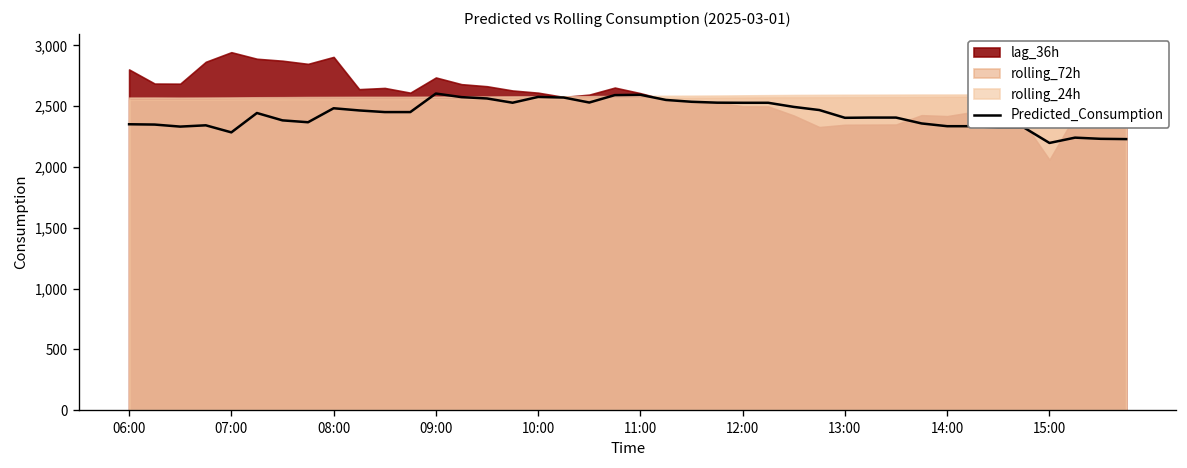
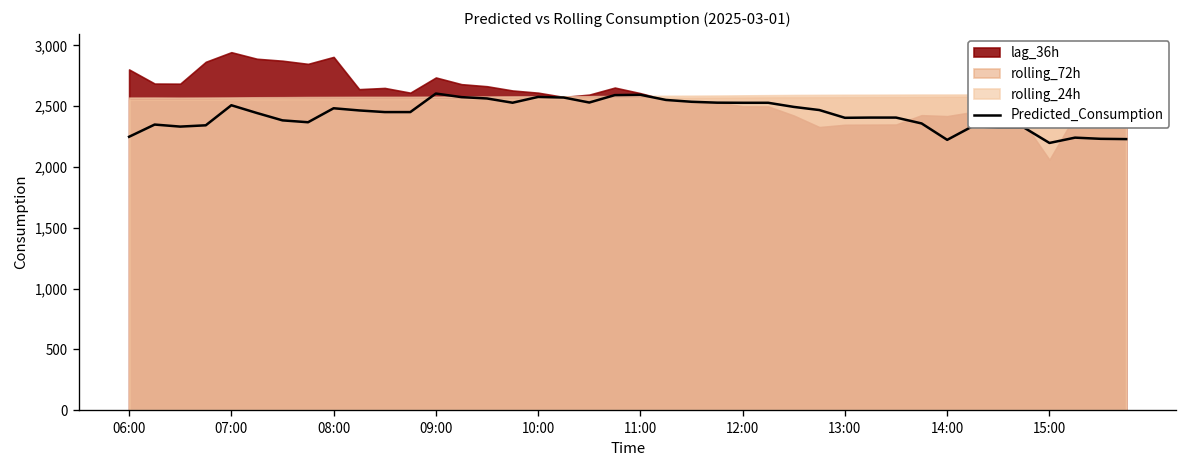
  {
    "Predicted_Consumption": {
-     "06:00": "2,350",
-     "07:00": "2,280",
+     "06:00": "2,250",
+     "07:00": "2,510",
      "08:00": "2,480",
      "09:00": "2,600",
      "12:00": "2,530",
      "13:00": "2,400",
-     "14:00": "2,340",
+     "14:00": "2,220",
      "15:00": "2,200"
    },
    "lag_36h": {
      "06:00": "2,800",
      "07:00": "2,940",
      "08:00": "2,910",
      "09:00": "2,740",
      "10:00": "2,610",
      "12:00": "2,500",
      "13:00": "2,350",
      "14:00": "2,420",
      "15:00": "2,060"
    }
  }
